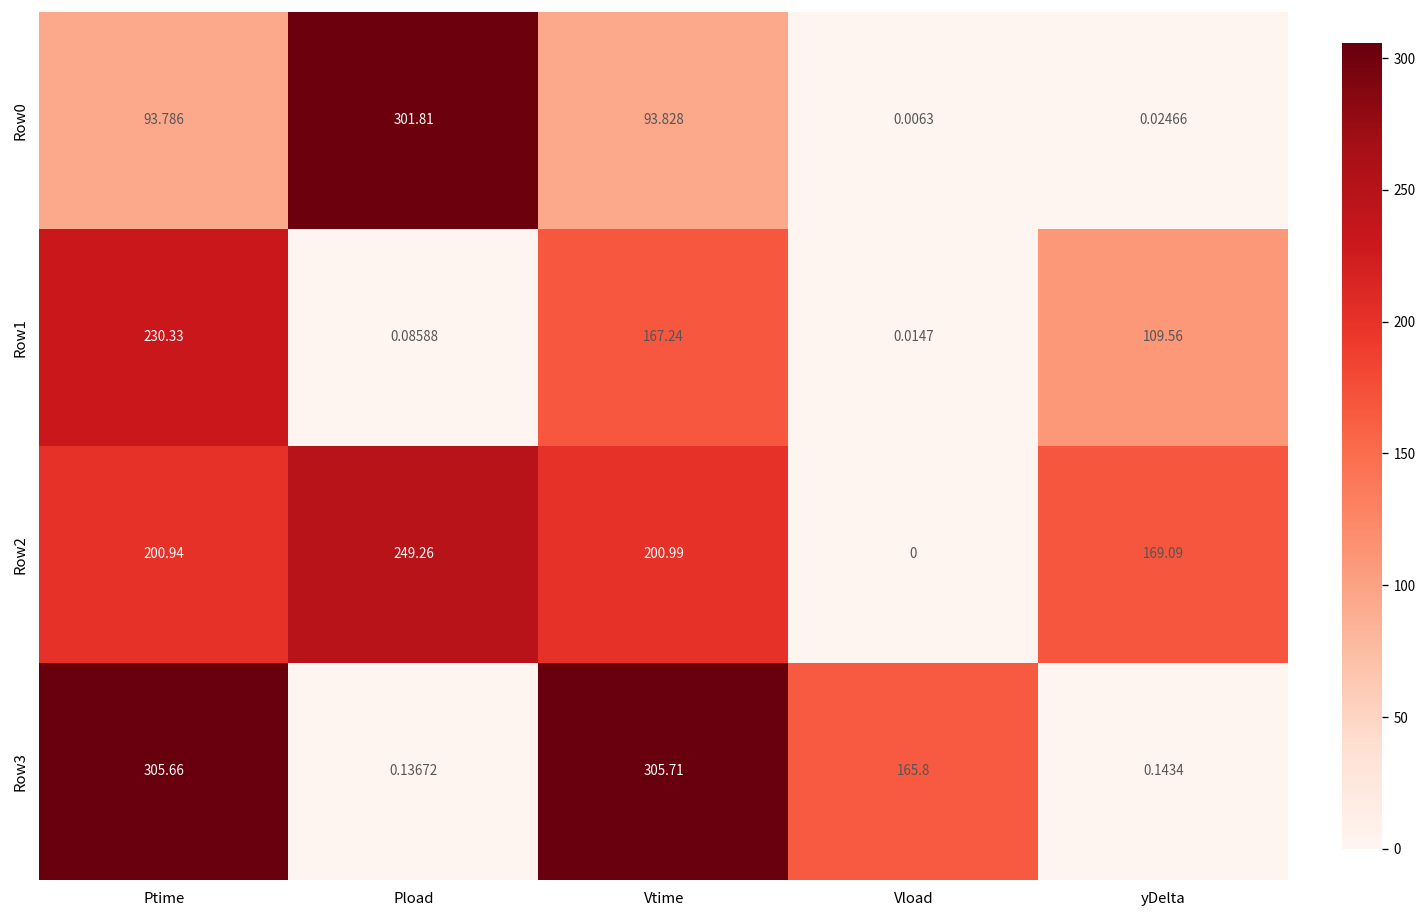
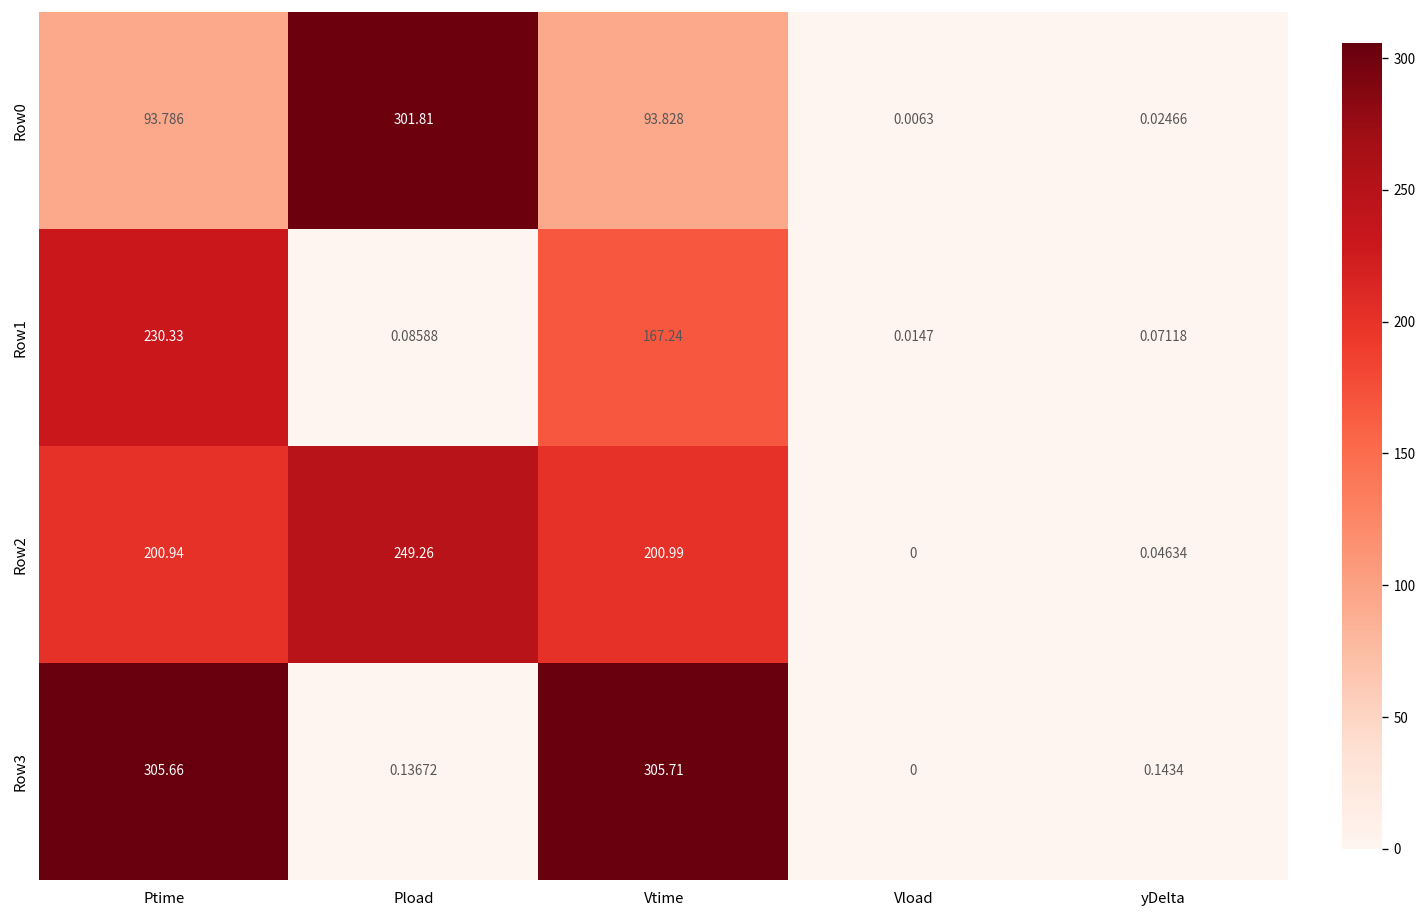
  {
    "Row0": {
      "Ptime": 93.786,
      "Pload": 301.81,
      "Vtime": 93.828,
      "Vload": 0.0063,
      "yDelta": 0.02466
    },
    "Row1": {
      "Ptime": 230.33,
      "Pload": 0.08588,
      "Vtime": 167.24,
      "Vload": 0.0147,
-     "yDelta": 109.56
+     "yDelta": 0.07118
    },
    "Row2": {
      "Ptime": 200.94,
      "Pload": 249.26,
      "Vtime": 200.99,
      "Vload": 0,
-     "yDelta": 169.09
+     "yDelta": 0.04634
    },
    "Row3": {
      "Ptime": 305.66,
      "Pload": 0.13672,
      "Vtime": 305.71,
-     "Vload": 165.8,
+     "Vload": 0,
      "yDelta": 0.1434
    }
  }
